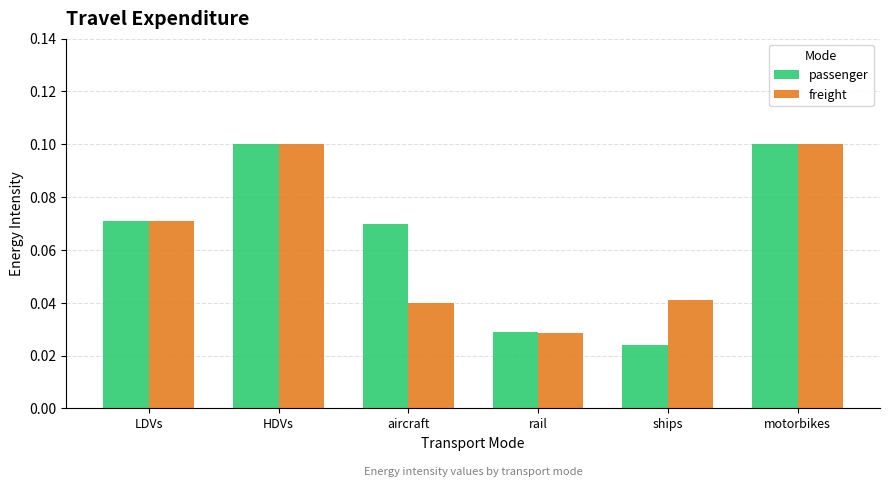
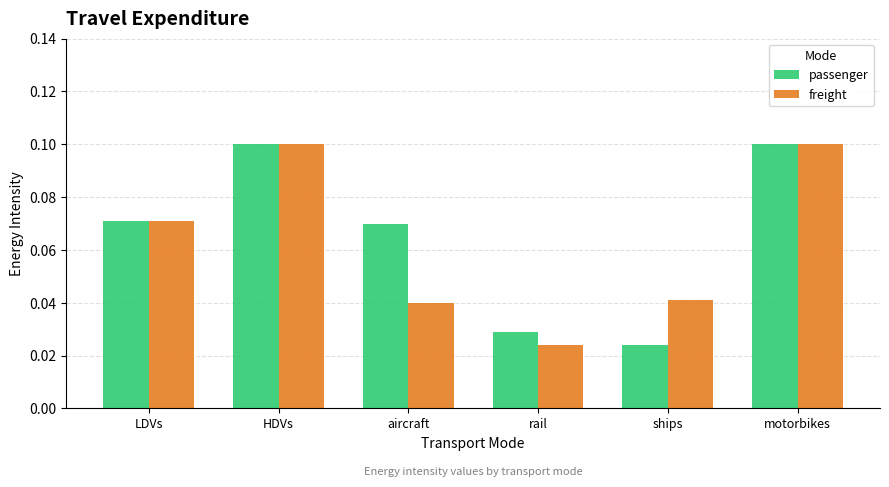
  {
    "passenger": {
      "LDVs": 0.071,
      "HDVs": 0.100,
      "aircraft": 0.070,
      "rail": 0.029,
      "ships": 0.024,
      "motorbikes": 0.100
    },
    "freight": {
      "LDVs": 0.071,
      "HDVs": 0.100,
      "aircraft": 0.040,
-     "rail": 0.029,
+     "rail": 0.024,
      "ships": 0.041,
      "motorbikes": 0.100
    }
  }
